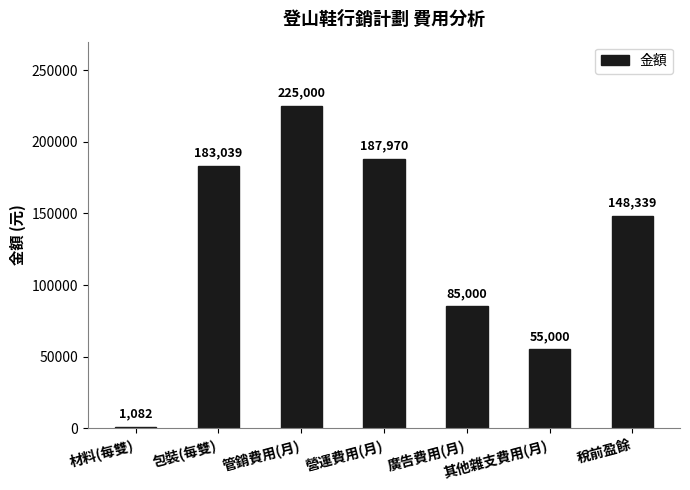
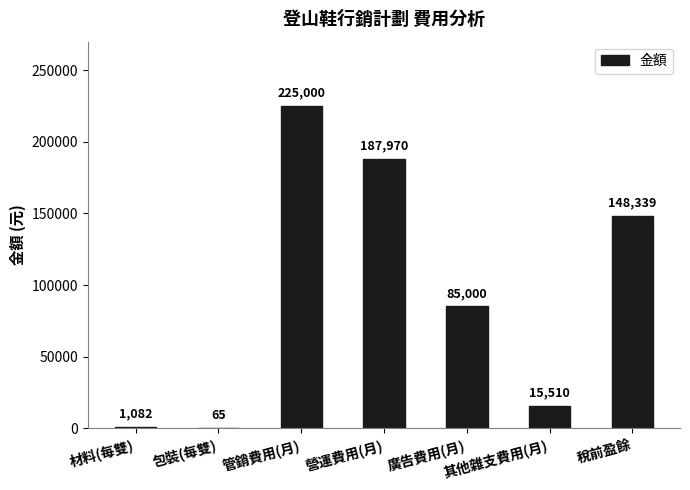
  {
    "材料(每雙)": "1,082",
-   "包裝(每雙)": "183,039",
+   "包裝(每雙)": "65",
    "管銷費用(月)": "225,000",
    "營運費用(月)": "187,970",
    "廣告費用(月)": "85,000",
-   "其他雜支費用(月)": "55,000",
+   "其他雜支費用(月)": "15,510",
    "稅前盈餘": "148,339"
  }
